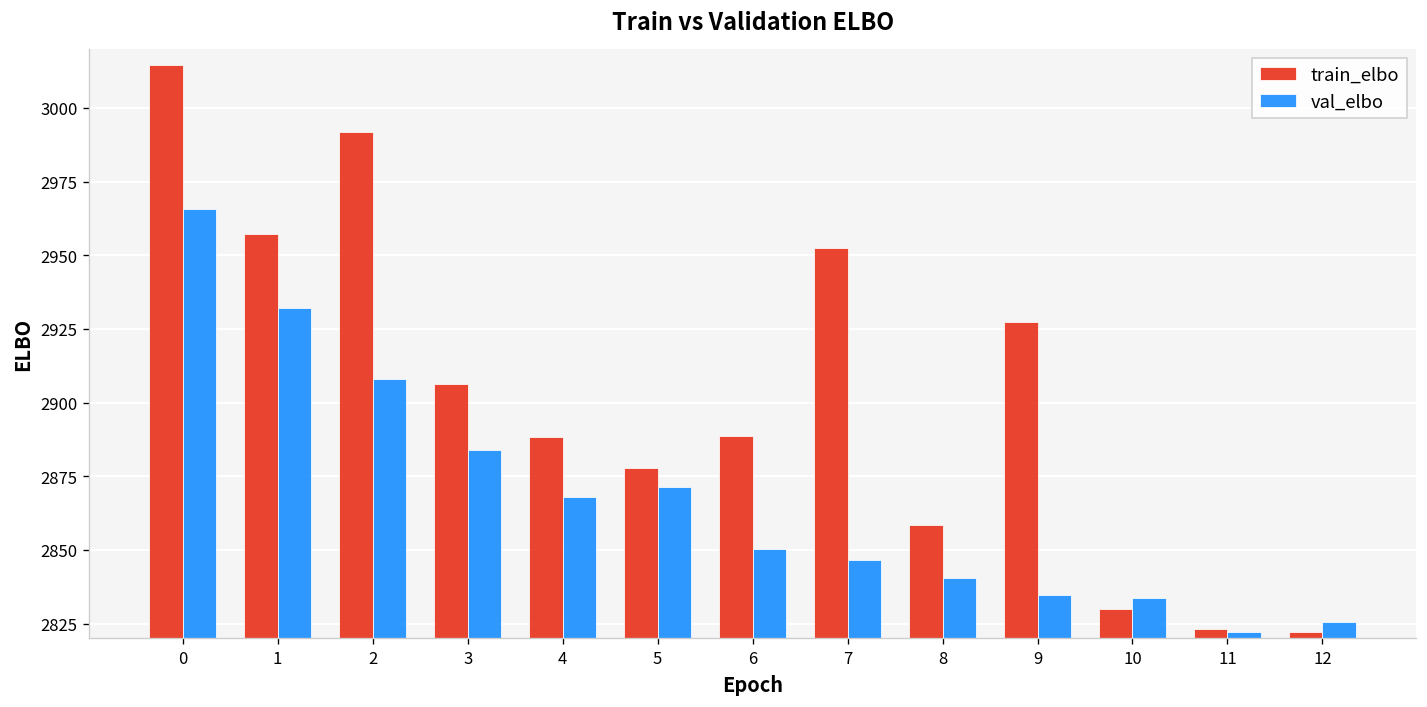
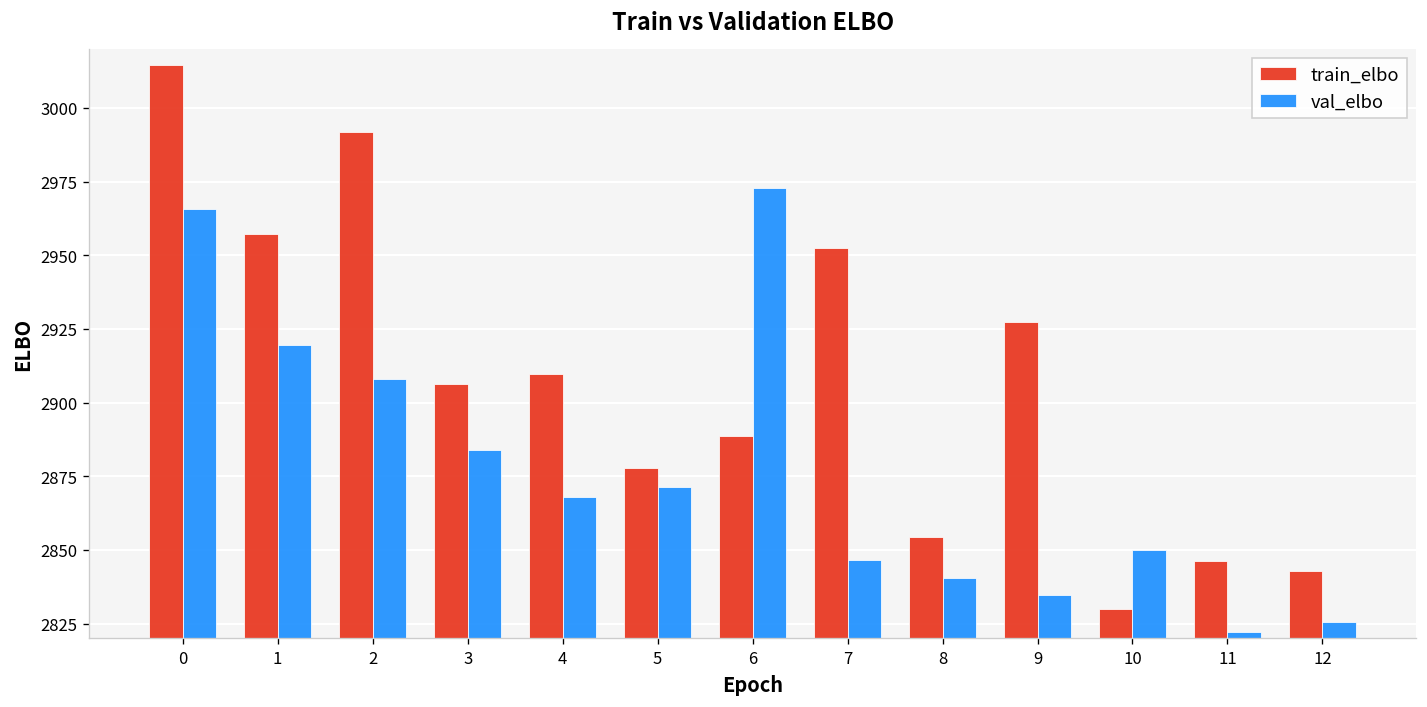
  {
    "train_elbo": {
      "0": 3015,
      "1": 2957,
      "2": 2992,
      "3": 2906,
-     "4": 2888,
+     "4": 2910,
      "5": 2878,
      "6": 2889,
      "7": 2953,
-     "8": 2858,
+     "8": 2854,
      "9": 2927,
      "10": 2830,
-     "11": 2823,
-     "12": 2822
+     "11": 2846,
+     "12": 2843
    },
    "val_elbo": {
      "0": 2966,
-     "1": 2932,
+     "1": 2920,
      "2": 2908,
      "3": 2884,
      "4": 2868,
      "5": 2871,
-     "6": 2850,
+     "6": 2973,
      "7": 2847,
      "8": 2841,
      "9": 2835,
-     "10": 2834,
+     "10": 2850,
      "11": 2822,
      "12": 2826
    }
  }
